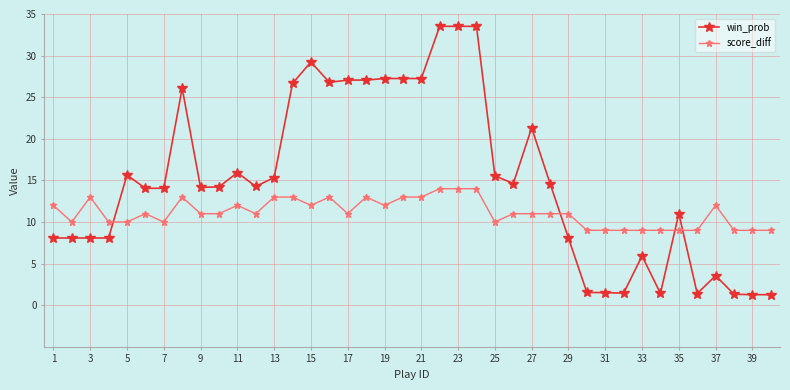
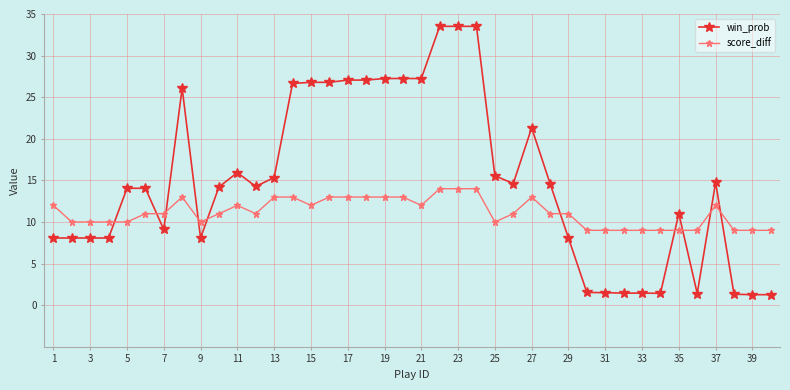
  {
    "win_prob": {
      "1": 8,
      "3": 8,
-     "5": 16,
-     "7": 14,
-     "9": 14,
+     "5": 14,
+     "7": 9,
+     "9": 8,
      "11": 16,
      "13": 15,
-     "15": 29,
+     "15": 27,
      "17": 27,
      "19": 27,
      "21": 27,
      "23": 34,
      "25": 16,
      "27": 21,
      "29": 8,
      "31": 2,
-     "33": 6,
+     "33": 1,
      "35": 11,
-     "37": 4,
+     "37": 15,
      "39": 1
    },
    "score_diff": {
      "1": 12,
-     "3": 13,
+     "3": 10,
      "5": 10,
-     "7": 10,
-     "9": 11,
+     "7": 11,
+     "9": 10,
      "11": 12,
      "13": 13,
      "15": 12,
-     "17": 11,
-     "19": 12,
-     "21": 13,
+     "17": 13,
+     "19": 13,
+     "21": 12,
      "23": 14,
      "25": 10,
-     "27": 11,
+     "27": 13,
      "29": 11,
      "31": 9,
      "33": 9,
      "35": 9,
      "37": 12,
      "39": 9
    }
  }
